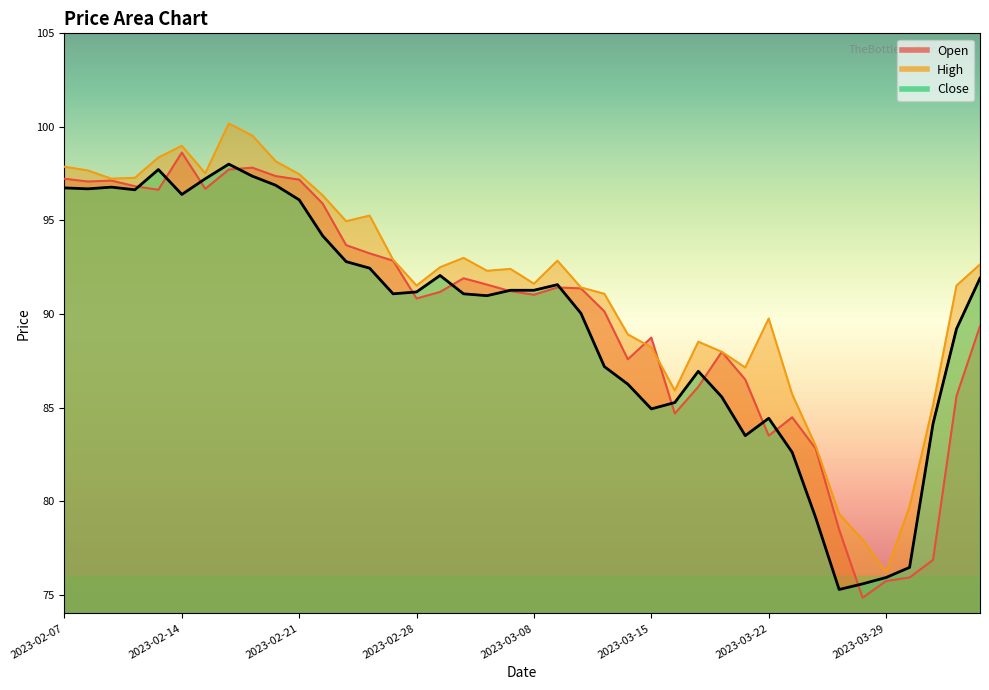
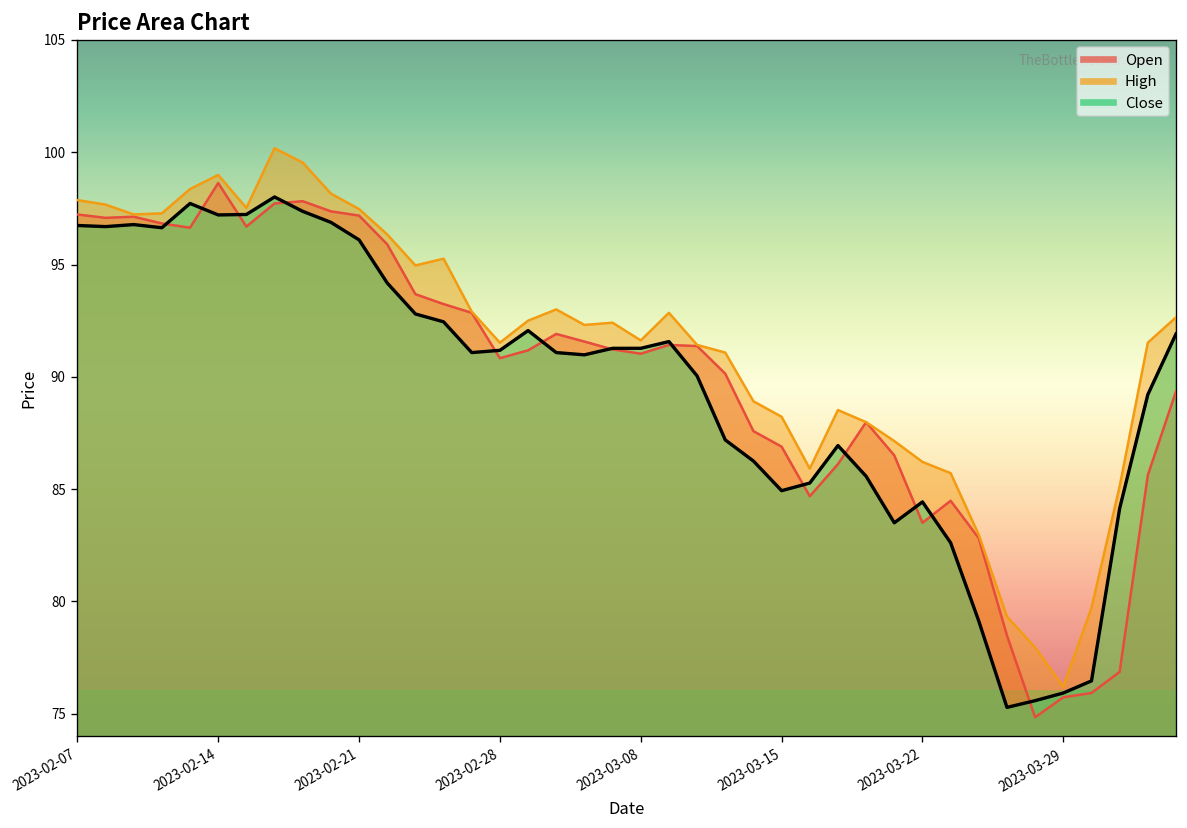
  {
    "Open": {
      "2023-02-07": 97.2,
      "2023-02-14": 98.6,
      "2023-02-21": 97.2,
      "2023-02-28": 90.8,
      "2023-03-08": 91.0,
-     "2023-03-15": 88.7,
+     "2023-03-15": 86.9,
      "2023-03-22": 83.5
    },
    "High": {
      "2023-02-07": 97.9,
      "2023-02-14": 99.0,
      "2023-02-21": 97.5,
      "2023-02-28": 91.5,
      "2023-03-08": 91.6,
      "2023-03-15": 88.2,
-     "2023-03-22": 89.8,
+     "2023-03-22": 86.2,
      "2023-03-29": 76.2
    },
    "Close": {
      "2023-02-07": 96.7,
-     "2023-02-14": 96.4,
+     "2023-02-14": 97.2,
      "2023-02-21": 96.1,
      "2023-02-28": 91.2,
      "2023-03-08": 91.3,
      "2023-03-15": 84.9,
      "2023-03-22": 84.4
    }
  }
